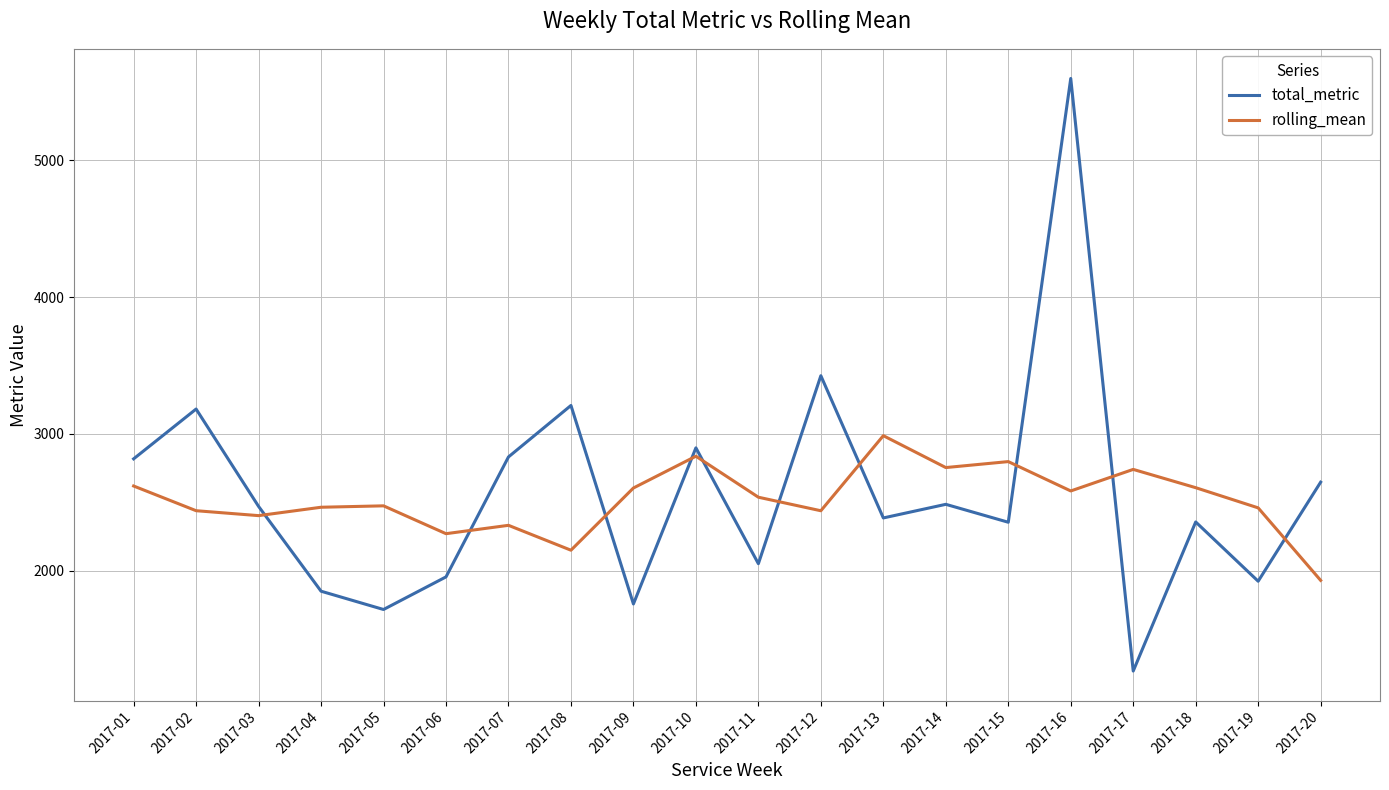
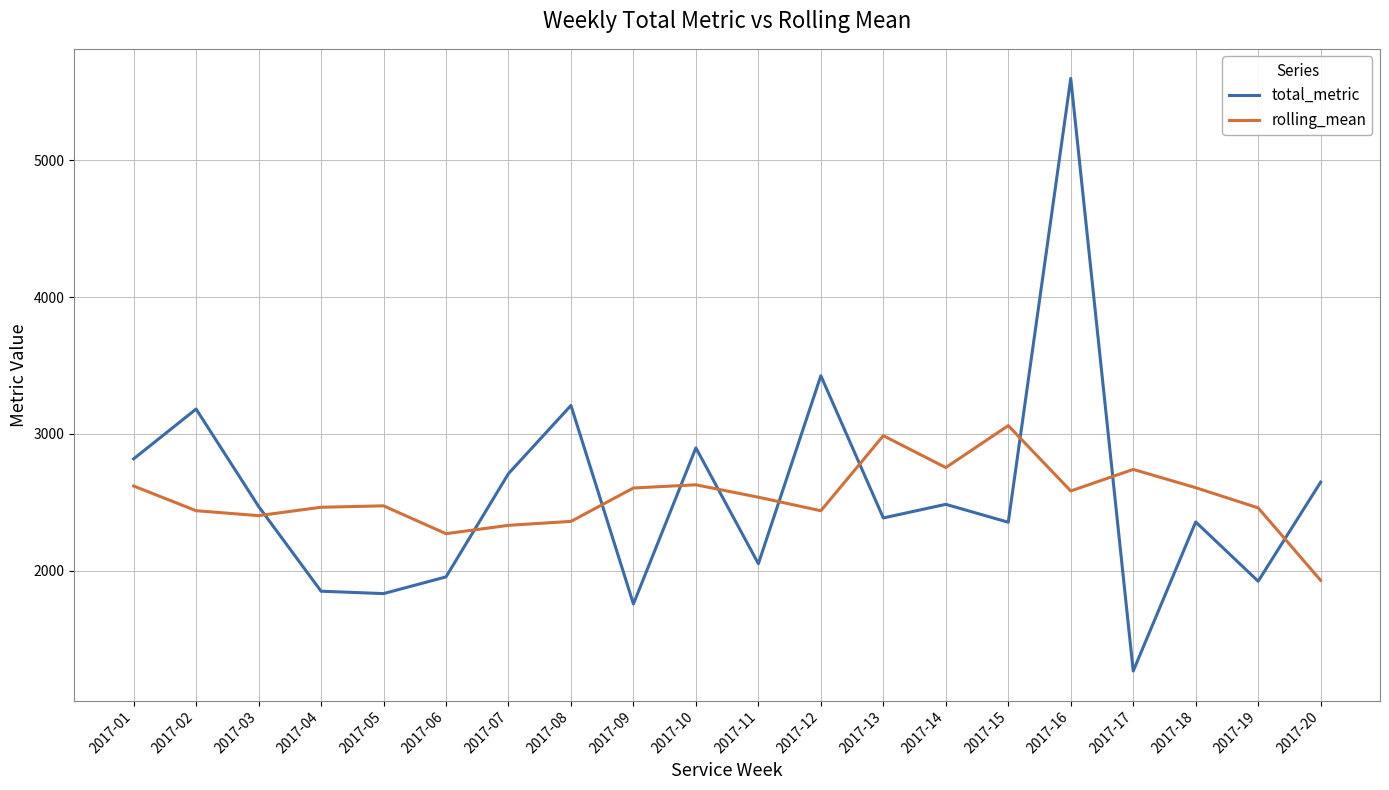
  {
    "total_metric": {
      "2017-01": 2820,
      "2017-02": 3180,
      "2017-03": 2470,
      "2017-04": 1850,
-     "2017-05": 1710,
+     "2017-05": 1830,
      "2017-06": 1950,
-     "2017-07": 2830,
+     "2017-07": 2710,
      "2017-08": 3210,
      "2017-09": 1760,
      "2017-10": 2900,
      "2017-11": 2050,
      "2017-12": 3420,
      "2017-13": 2380,
      "2017-14": 2480,
      "2017-15": 2350,
      "2017-16": 5600,
      "2017-17": 1260,
      "2017-18": 2360,
      "2017-19": 1920,
      "2017-20": 2650
    },
    "rolling_mean": {
      "2017-01": 2620,
      "2017-02": 2440,
      "2017-03": 2400,
      "2017-04": 2460,
      "2017-05": 2470,
      "2017-06": 2270,
      "2017-07": 2330,
-     "2017-08": 2150,
+     "2017-08": 2360,
      "2017-09": 2600,
-     "2017-10": 2840,
+     "2017-10": 2630,
      "2017-11": 2540,
      "2017-12": 2440,
      "2017-13": 2990,
      "2017-14": 2750,
-     "2017-15": 2800,
+     "2017-15": 3060,
      "2017-16": 2580,
      "2017-17": 2740,
      "2017-18": 2610,
      "2017-19": 2460,
      "2017-20": 1930
    }
  }
